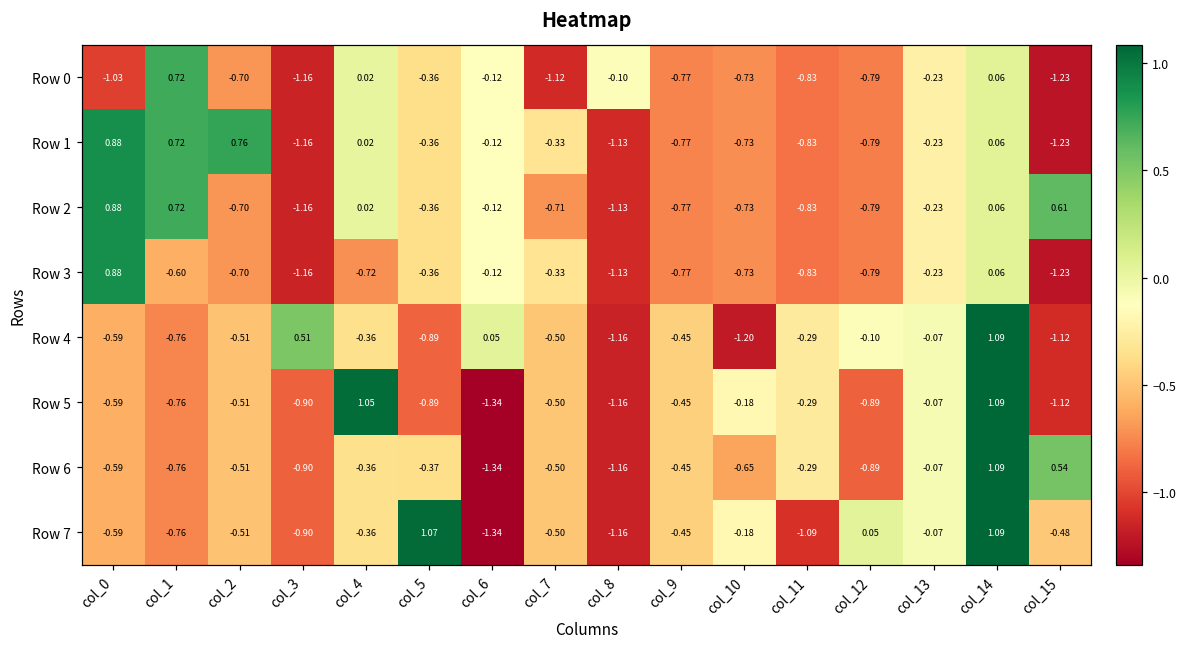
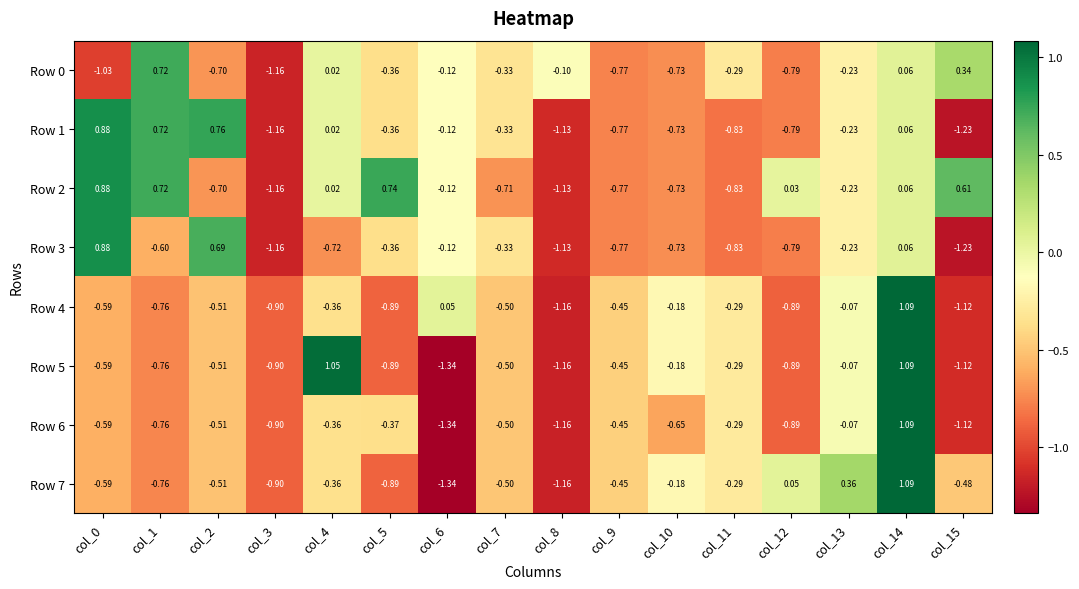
  {
    "Row 0": {
      "col_0": -1.03,
      "col_1": 0.72,
      "col_2": -0.70,
      "col_3": -1.16,
      "col_4": 0.02,
      "col_5": -0.36,
      "col_6": -0.12,
-     "col_7": -1.12,
+     "col_7": -0.33,
      "col_8": -0.10,
      "col_9": -0.77,
      "col_10": -0.73,
-     "col_11": -0.83,
+     "col_11": -0.29,
      "col_12": -0.79,
      "col_13": -0.23,
      "col_14": 0.06,
-     "col_15": -1.23
+     "col_15": 0.34
    },
    "Row 1": {
      "col_0": 0.88,
      "col_1": 0.72,
      "col_2": 0.76,
      "col_3": -1.16,
      "col_4": 0.02,
      "col_5": -0.36,
      "col_6": -0.12,
      "col_7": -0.33,
      "col_8": -1.13,
      "col_9": -0.77,
      "col_10": -0.73,
      "col_11": -0.83,
      "col_12": -0.79,
      "col_13": -0.23,
      "col_14": 0.06,
      "col_15": -1.23
    },
    "Row 2": {
      "col_0": 0.88,
      "col_1": 0.72,
      "col_2": -0.70,
      "col_3": -1.16,
      "col_4": 0.02,
-     "col_5": -0.36,
+     "col_5": 0.74,
      "col_6": -0.12,
      "col_7": -0.71,
      "col_8": -1.13,
      "col_9": -0.77,
      "col_10": -0.73,
      "col_11": -0.83,
-     "col_12": -0.79,
+     "col_12": 0.03,
      "col_13": -0.23,
      "col_14": 0.06,
      "col_15": 0.61
    },
    "Row 3": {
      "col_0": 0.88,
      "col_1": -0.60,
-     "col_2": -0.70,
+     "col_2": 0.69,
      "col_3": -1.16,
      "col_4": -0.72,
      "col_5": -0.36,
      "col_6": -0.12,
      "col_7": -0.33,
      "col_8": -1.13,
      "col_9": -0.77,
      "col_10": -0.73,
      "col_11": -0.83,
      "col_12": -0.79,
      "col_13": -0.23,
      "col_14": 0.06,
      "col_15": -1.23
    },
    "Row 4": {
      "col_0": -0.59,
      "col_1": -0.76,
      "col_2": -0.51,
-     "col_3": 0.51,
+     "col_3": -0.90,
      "col_4": -0.36,
      "col_5": -0.89,
      "col_6": 0.05,
      "col_7": -0.50,
      "col_8": -1.16,
      "col_9": -0.45,
-     "col_10": -1.20,
+     "col_10": -0.18,
      "col_11": -0.29,
-     "col_12": -0.10,
+     "col_12": -0.89,
      "col_13": -0.07,
      "col_14": 1.09,
      "col_15": -1.12
    },
    "Row 5": {
      "col_0": -0.59,
      "col_1": -0.76,
      "col_2": -0.51,
      "col_3": -0.90,
      "col_4": 1.05,
      "col_5": -0.89,
      "col_6": -1.34,
      "col_7": -0.50,
      "col_8": -1.16,
      "col_9": -0.45,
      "col_10": -0.18,
      "col_11": -0.29,
      "col_12": -0.89,
      "col_13": -0.07,
      "col_14": 1.09,
      "col_15": -1.12
    },
    "Row 6": {
      "col_0": -0.59,
      "col_1": -0.76,
      "col_2": -0.51,
      "col_3": -0.90,
      "col_4": -0.36,
      "col_5": -0.37,
      "col_6": -1.34,
      "col_7": -0.50,
      "col_8": -1.16,
      "col_9": -0.45,
      "col_10": -0.65,
      "col_11": -0.29,
      "col_12": -0.89,
      "col_13": -0.07,
      "col_14": 1.09,
-     "col_15": 0.54
+     "col_15": -1.12
    },
    "Row 7": {
      "col_0": -0.59,
      "col_1": -0.76,
      "col_2": -0.51,
      "col_3": -0.90,
      "col_4": -0.36,
-     "col_5": 1.07,
+     "col_5": -0.89,
      "col_6": -1.34,
      "col_7": -0.50,
      "col_8": -1.16,
      "col_9": -0.45,
      "col_10": -0.18,
-     "col_11": -1.09,
+     "col_11": -0.29,
      "col_12": 0.05,
-     "col_13": -0.07,
+     "col_13": 0.36,
      "col_14": 1.09,
      "col_15": -0.48
    }
  }
